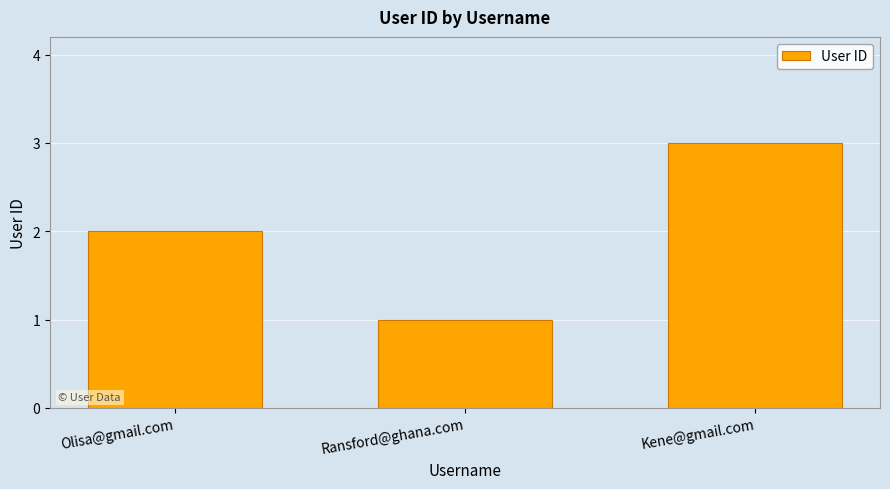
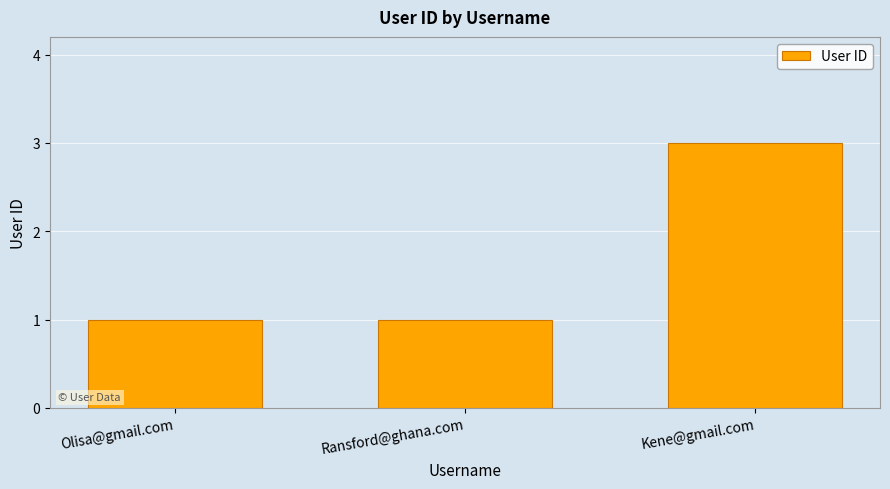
  {
-   "Olisa@gmail.com": 2,
+   "Olisa@gmail.com": 1,
    "Ransford@ghana.com": 1,
    "Kene@gmail.com": 3
  }
